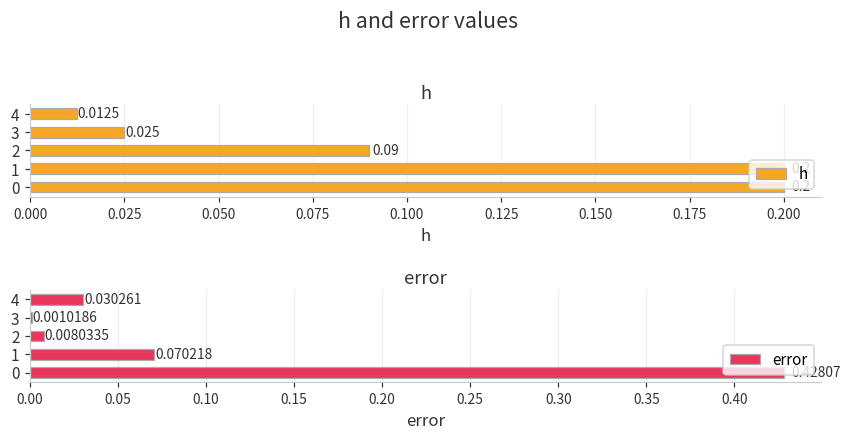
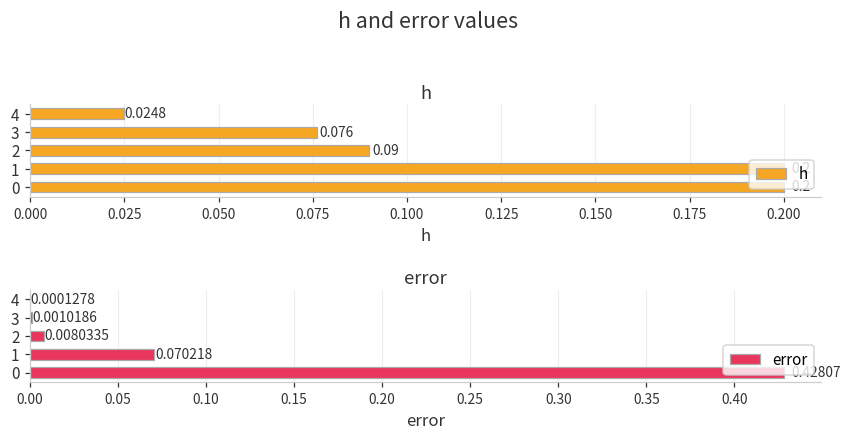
  {
    "h": {
-     "4": 0.0125,
-     "3": 0.025,
+     "4": 0.0248,
+     "3": 0.076,
      "2": 0.09
    },
    "error": {
-     "4": 0.030261,
+     "4": 0.0001278,
      "3": 0.0010186,
      "2": 0.0080335,
      "1": 0.070218
    }
  }
